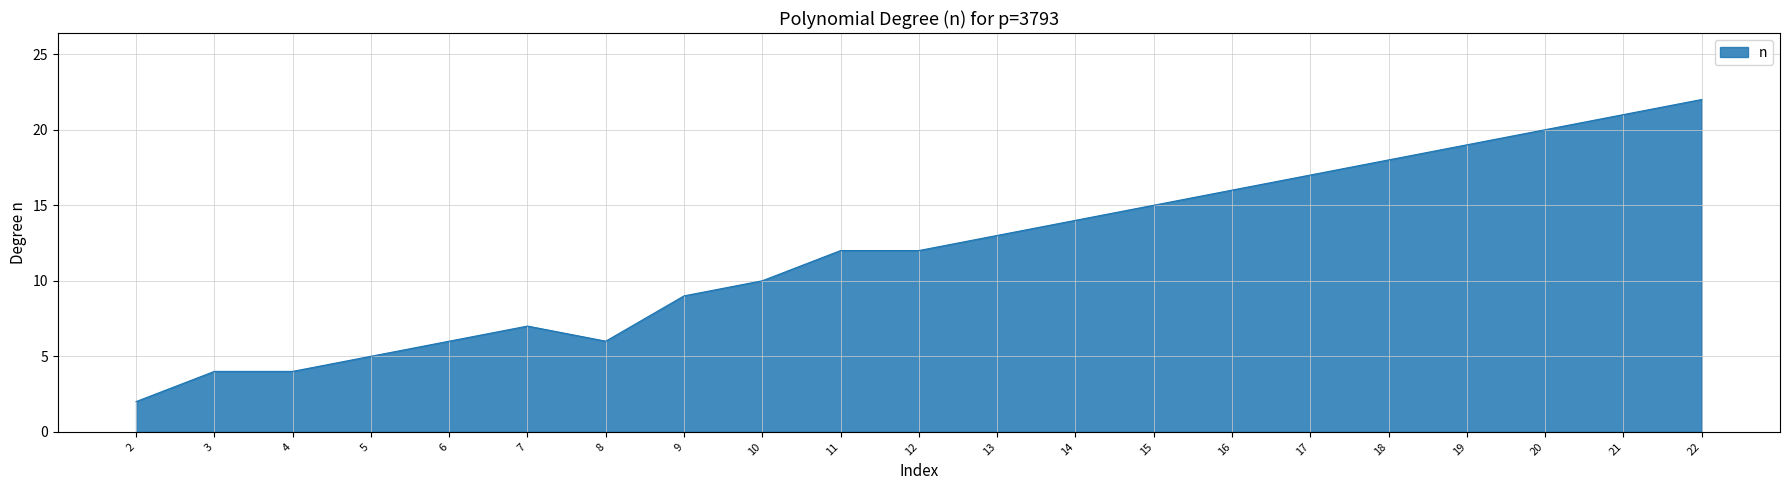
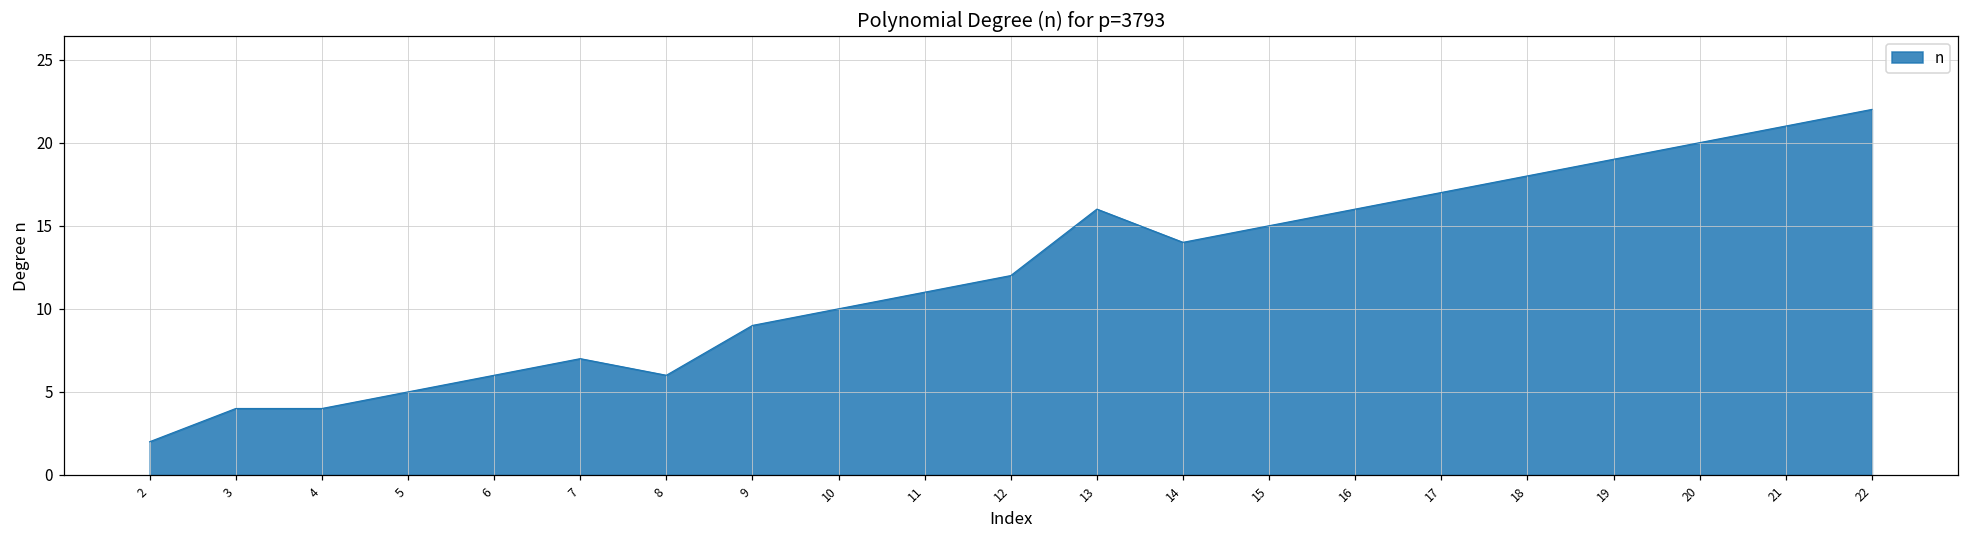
  {
    "2": 2,
    "3": 4,
    "4": 4,
    "5": 5,
    "6": 6,
    "7": 7,
    "8": 6,
    "9": 9,
    "10": 10,
-   "11": 12,
+   "11": 11,
    "12": 12,
-   "13": 13,
+   "13": 16,
    "14": 14,
    "15": 15,
    "16": 16,
    "17": 17,
    "18": 18,
    "19": 19,
    "20": 20,
    "21": 21,
    "22": 22
  }
